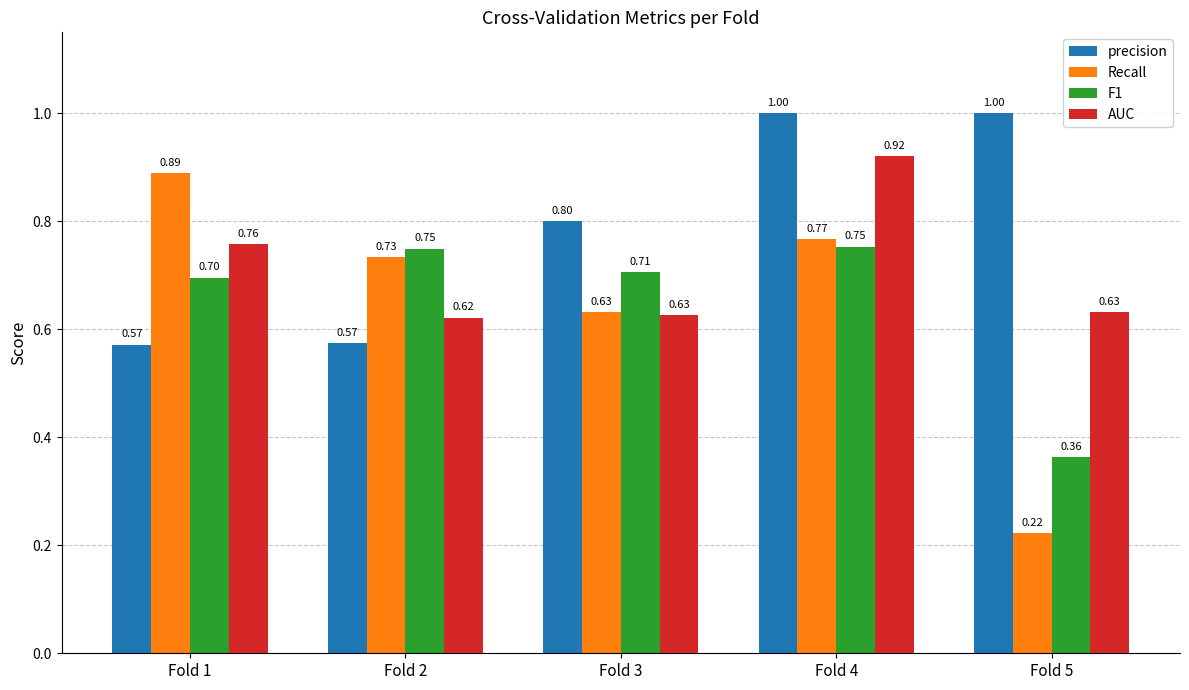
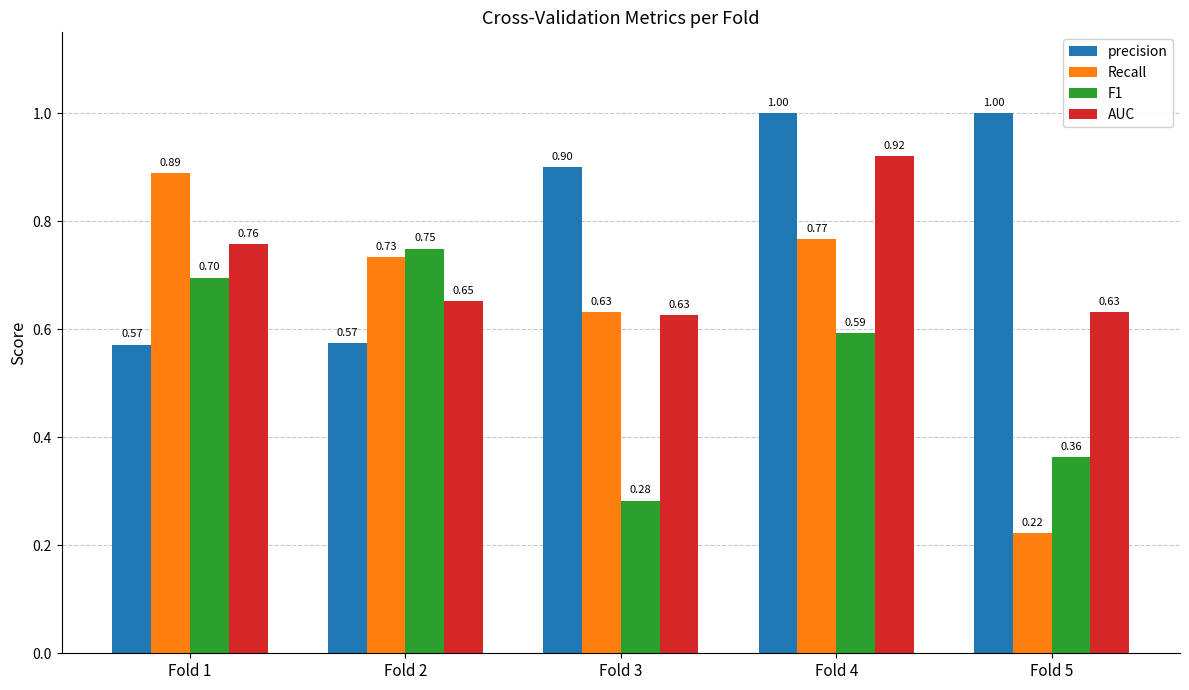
  {
    "precision": {
      "Fold 1": 0.57,
      "Fold 2": 0.57,
-     "Fold 3": 0.80,
+     "Fold 3": 0.90,
      "Fold 4": 1.00,
      "Fold 5": 1.00
    },
    "Recall": {
      "Fold 1": 0.89,
      "Fold 2": 0.73,
      "Fold 3": 0.63,
      "Fold 4": 0.77,
      "Fold 5": 0.22
    },
    "F1": {
      "Fold 1": 0.70,
      "Fold 2": 0.75,
-     "Fold 3": 0.71,
-     "Fold 4": 0.75,
+     "Fold 3": 0.28,
+     "Fold 4": 0.59,
      "Fold 5": 0.36
    },
    "AUC": {
      "Fold 1": 0.76,
-     "Fold 2": 0.62,
+     "Fold 2": 0.65,
      "Fold 3": 0.63,
      "Fold 4": 0.92,
      "Fold 5": 0.63
    }
  }
